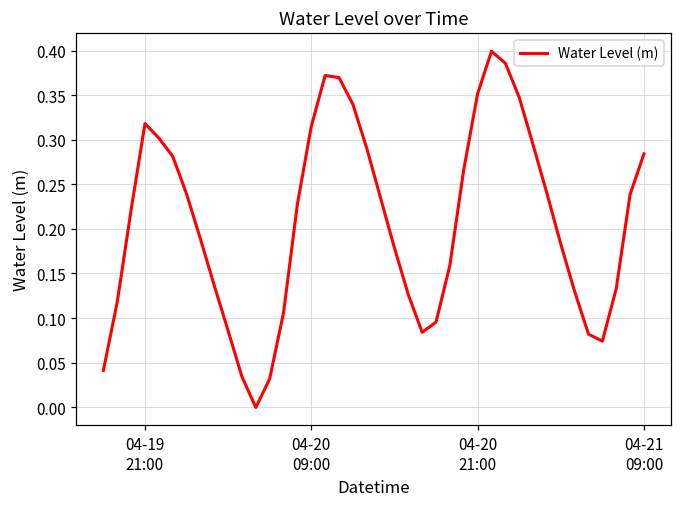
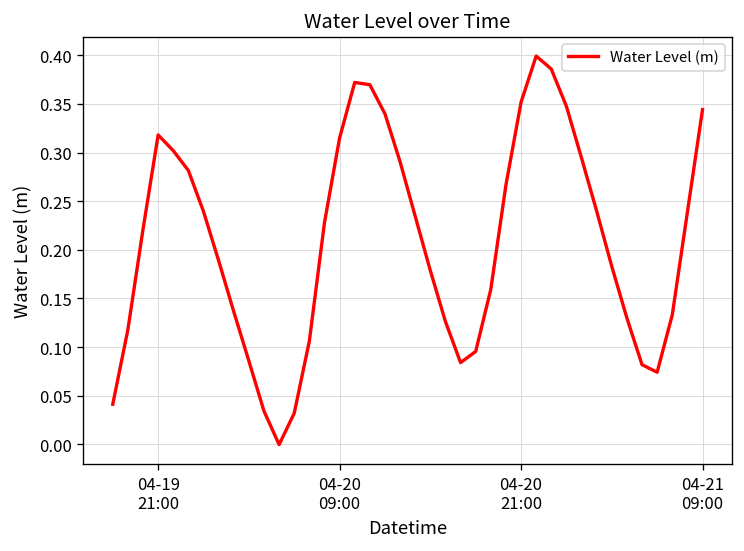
  {
    "04-19 21:00": 0.32,
    "04-20 09:00": 0.31,
    "04-20 21:00": 0.35,
-   "04-21 09:00": 0.28
+   "04-21 09:00": 0.34
  }
